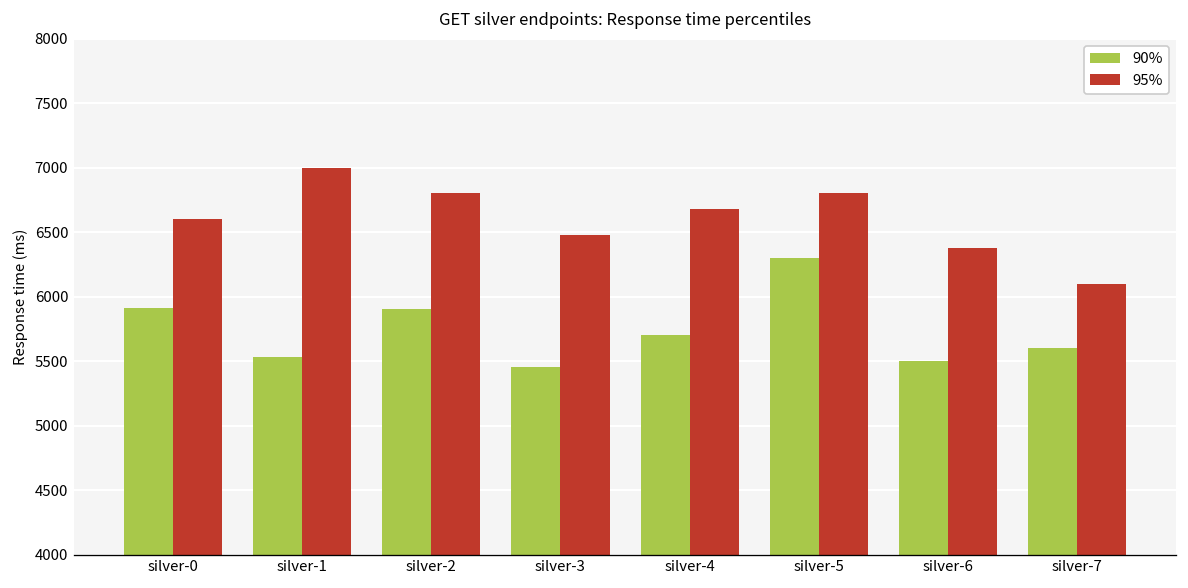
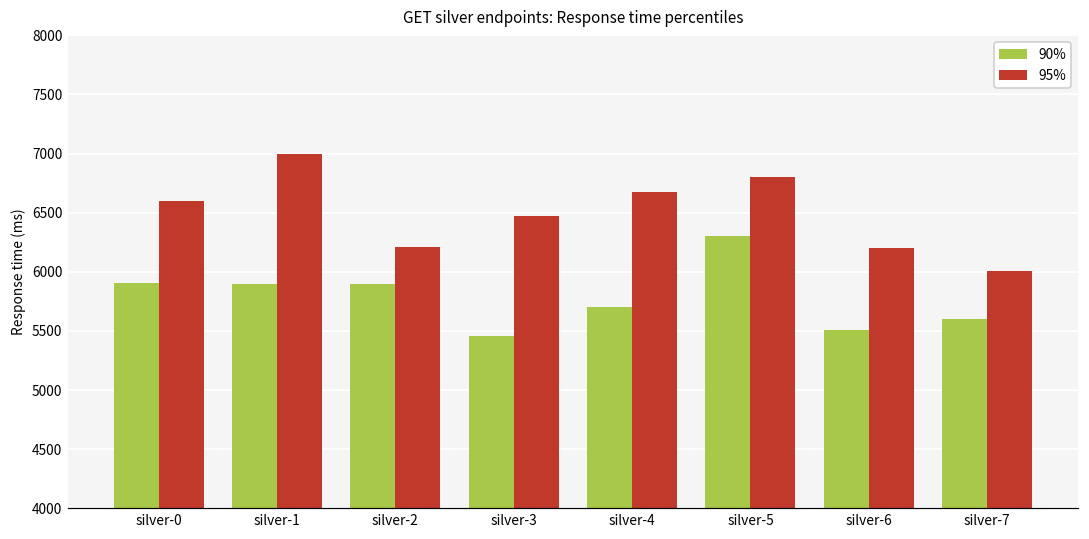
  {
    "90%": {
      "silver-0": 5910,
-     "silver-1": 5530,
+     "silver-1": 5900,
      "silver-2": 5900,
      "silver-3": 5450,
      "silver-4": 5700,
      "silver-5": 6300,
      "silver-6": 5500,
      "silver-7": 5600
    },
    "95%": {
      "silver-0": 6600,
      "silver-1": 7000,
-     "silver-2": 6800,
+     "silver-2": 6210,
      "silver-3": 6470,
      "silver-4": 6680,
      "silver-5": 6800,
-     "silver-6": 6370,
-     "silver-7": 6100
+     "silver-6": 6200,
+     "silver-7": 6010
    }
  }
